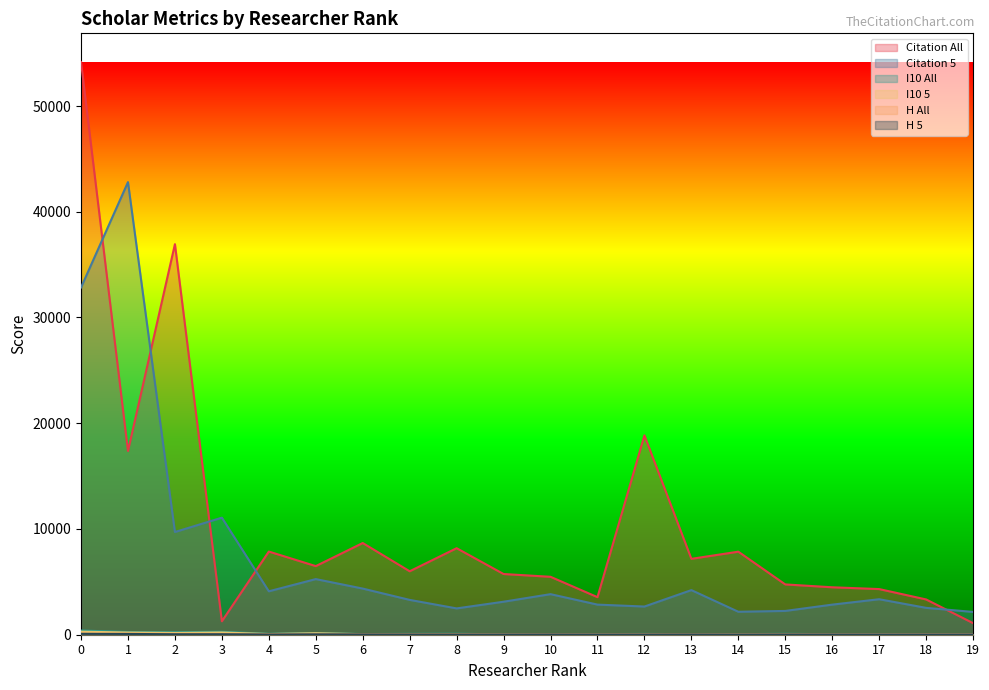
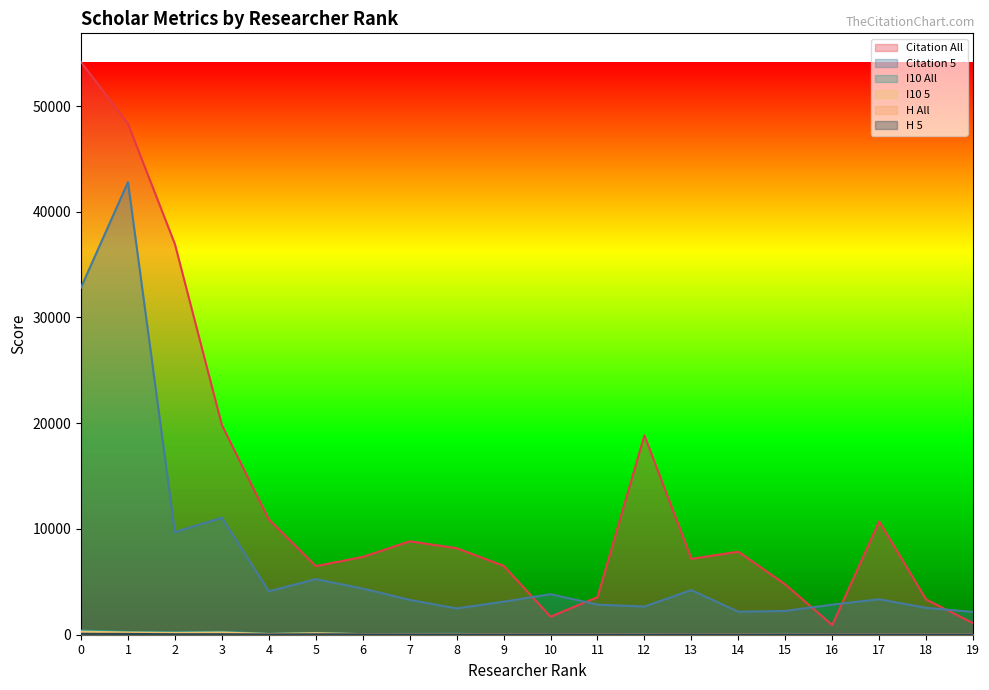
  {
    "Citation All": {
      "0": 54200,
-     "1": 17400,
+     "1": 48300,
      "2": 36900,
-     "3": 1300,
-     "4": 7900,
+     "3": 19800,
+     "4": 10900,
      "5": 6500,
-     "6": 8700,
-     "7": 6000,
+     "6": 7400,
+     "7": 8800,
      "8": 8200,
-     "9": 5700,
-     "10": 5500,
+     "9": 6500,
+     "10": 1700,
      "11": 3600,
      "12": 18900,
      "13": 7200,
      "14": 7900,
      "15": 4800,
-     "16": 4500,
-     "17": 4300,
+     "16": 900,
+     "17": 10700,
      "18": 3300,
      "19": 1100
    }
  }
